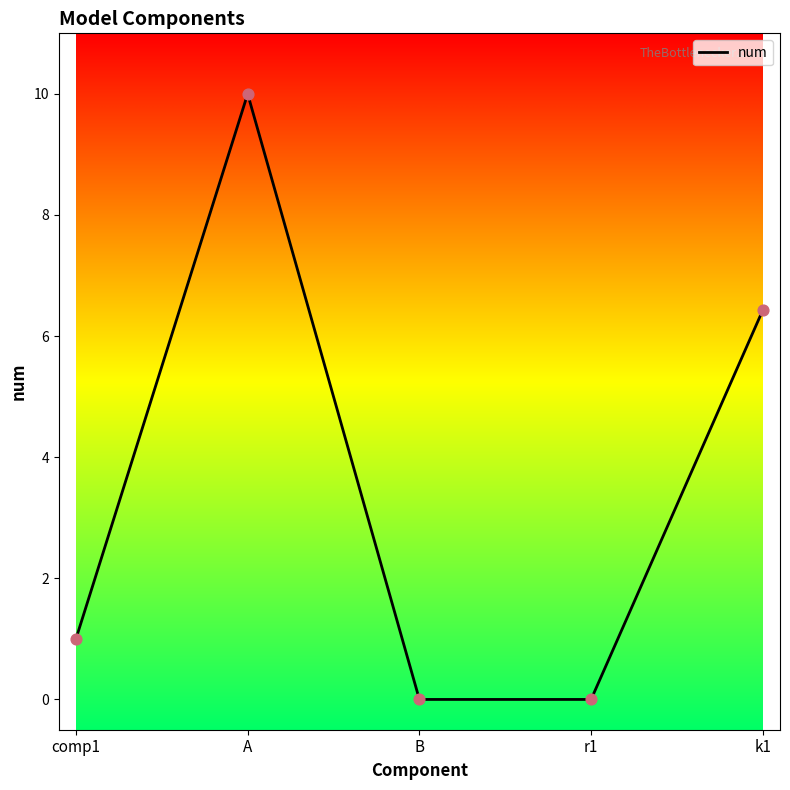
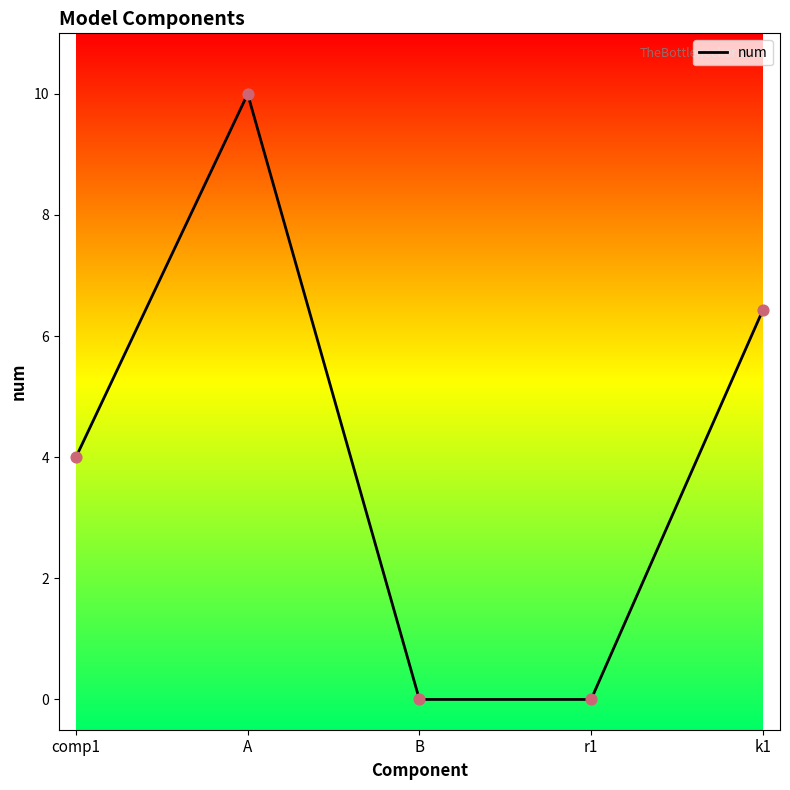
  {
-   "comp1": 1,
+   "comp1": 4,
    "A": 10,
    "B": 0,
    "r1": 0,
    "k1": 6.4
  }
